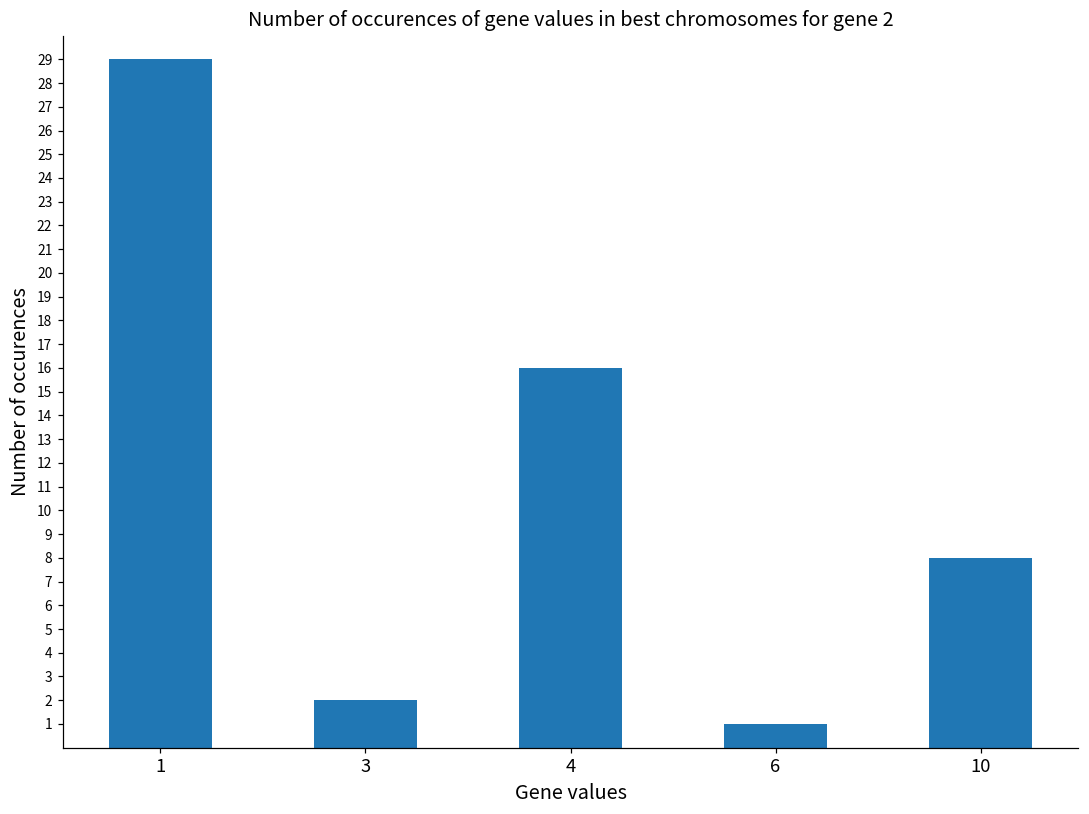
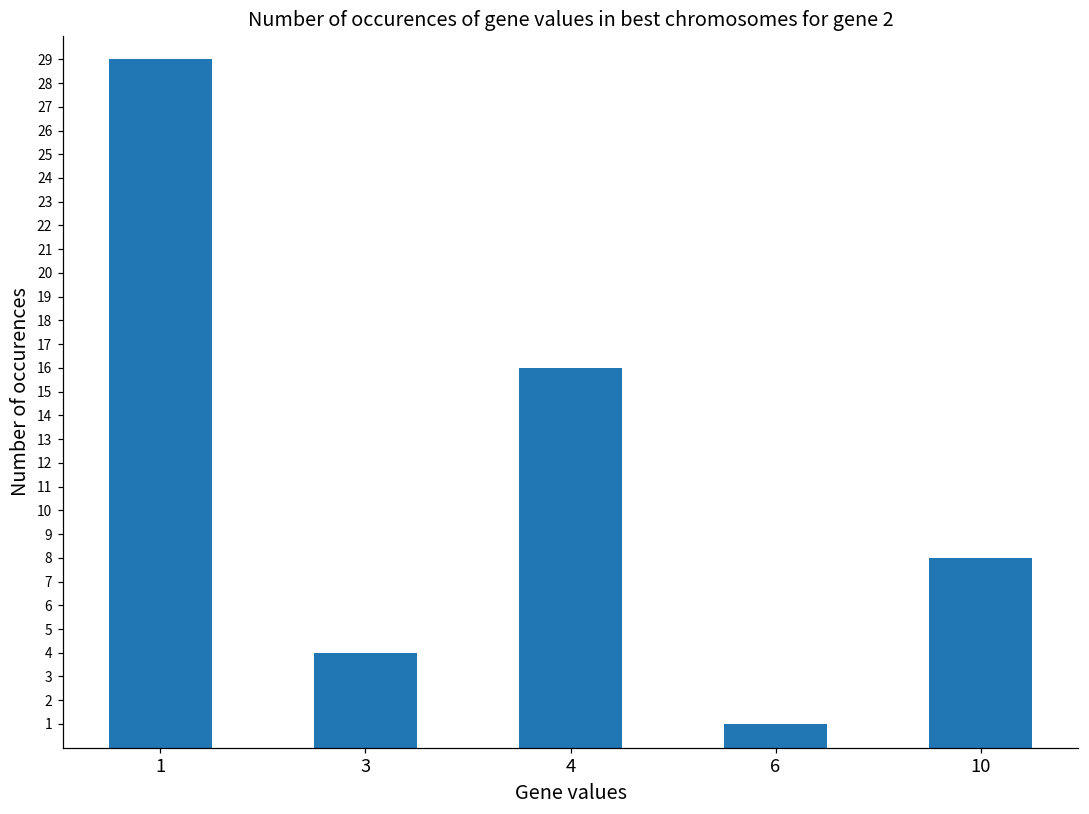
  {
    "1": 29,
-   "3": 2,
+   "3": 4,
    "4": 16,
    "6": 1,
    "10": 8
  }
